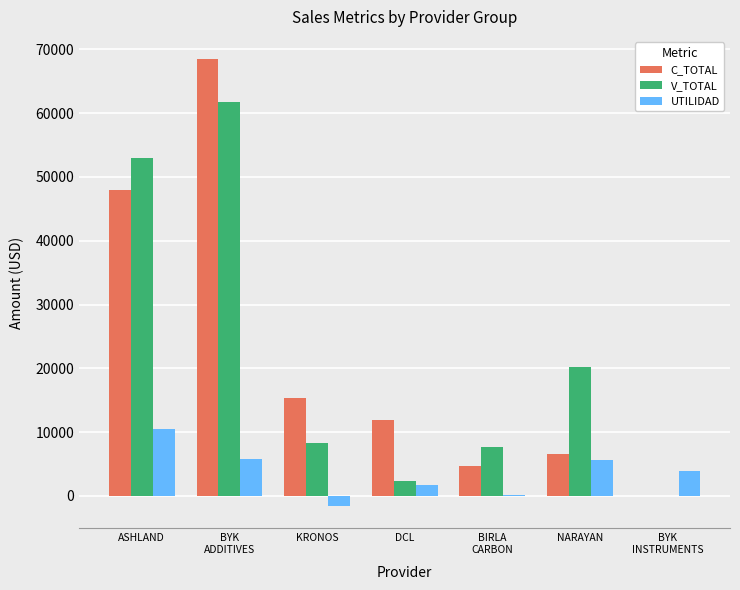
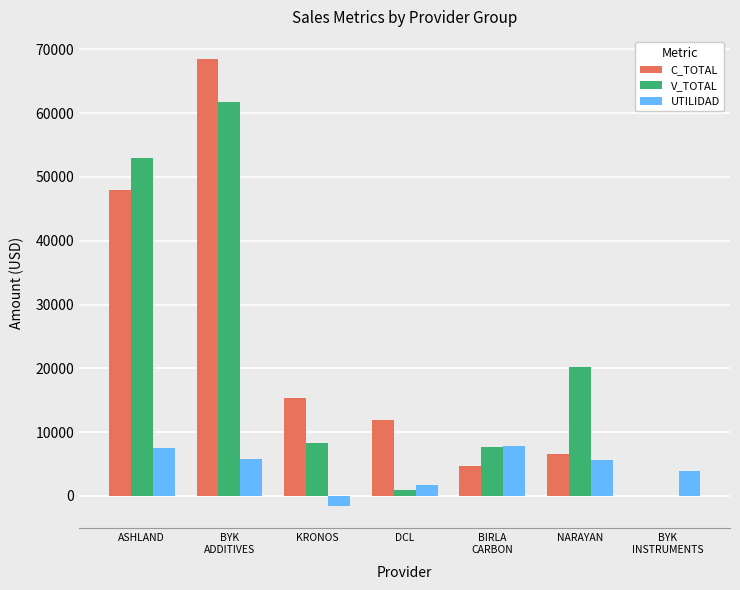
  {
    "C_TOTAL": {
      "ASHLAND": 48000,
      "BYK ADDITIVES": 68000,
      "KRONOS": 15000,
      "DCL": 12000,
      "BIRLA CARBON": 5000,
      "NARAYAN": 7000,
      "BYK INSTRUMENTS": 0
    },
    "V_TOTAL": {
      "ASHLAND": 53000,
      "BYK ADDITIVES": 62000,
      "KRONOS": 8000,
-     "DCL": 2000,
+     "DCL": 1000,
      "BIRLA CARBON": 8000,
      "NARAYAN": 20000
    },
    "UTILIDAD": {
-     "ASHLAND": 11000,
+     "ASHLAND": 7000,
      "BYK ADDITIVES": 6000,
      "KRONOS": -2000,
      "DCL": 2000,
-     "BIRLA CARBON": 0,
+     "BIRLA CARBON": 8000,
      "NARAYAN": 6000,
      "BYK INSTRUMENTS": 4000
    }
  }
